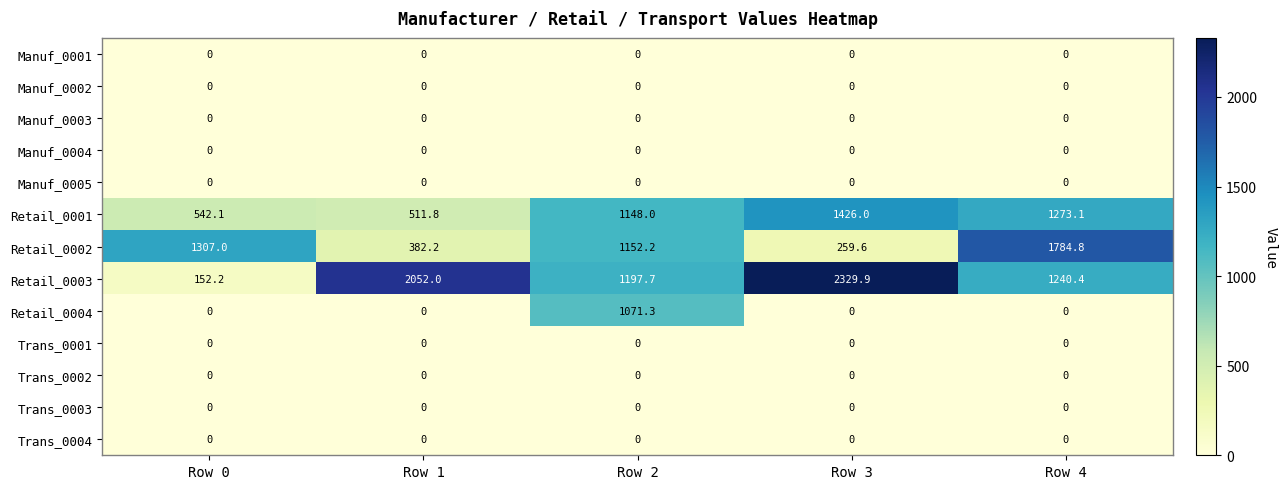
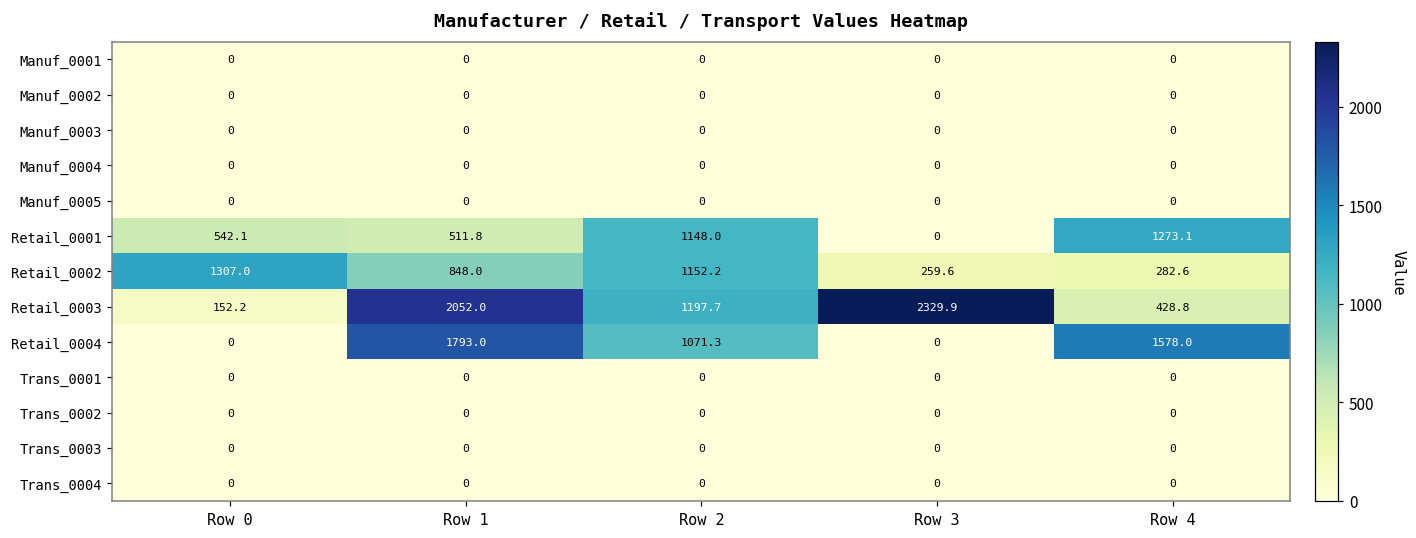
  {
    "Manuf_0001": {
      "Row 0": 0,
      "Row 1": 0,
      "Row 2": 0,
      "Row 3": 0,
      "Row 4": 0
    },
    "Manuf_0002": {
      "Row 0": 0,
      "Row 1": 0,
      "Row 2": 0,
      "Row 3": 0,
      "Row 4": 0
    },
    "Manuf_0003": {
      "Row 0": 0,
      "Row 1": 0,
      "Row 2": 0,
      "Row 3": 0,
      "Row 4": 0
    },
    "Manuf_0004": {
      "Row 0": 0,
      "Row 1": 0,
      "Row 2": 0,
      "Row 3": 0,
      "Row 4": 0
    },
    "Manuf_0005": {
      "Row 0": 0,
      "Row 1": 0,
      "Row 2": 0,
      "Row 3": 0,
      "Row 4": 0
    },
    "Retail_0001": {
      "Row 0": 542.1,
      "Row 1": 511.8,
      "Row 2": 1148.0,
-     "Row 3": 1426.0,
+     "Row 3": 0,
      "Row 4": 1273.1
    },
    "Retail_0002": {
      "Row 0": 1307.0,
-     "Row 1": 382.2,
+     "Row 1": 848.0,
      "Row 2": 1152.2,
      "Row 3": 259.6,
-     "Row 4": 1784.8
+     "Row 4": 282.6
    },
    "Retail_0003": {
      "Row 0": 152.2,
      "Row 1": 2052.0,
      "Row 2": 1197.7,
      "Row 3": 2329.9,
-     "Row 4": 1240.4
+     "Row 4": 428.8
    },
    "Retail_0004": {
      "Row 0": 0,
-     "Row 1": 0,
+     "Row 1": 1793.0,
      "Row 2": 1071.3,
      "Row 3": 0,
-     "Row 4": 0
+     "Row 4": 1578.0
    },
    "Trans_0001": {
      "Row 0": 0,
      "Row 1": 0,
      "Row 2": 0,
      "Row 3": 0,
      "Row 4": 0
    },
    "Trans_0002": {
      "Row 0": 0,
      "Row 1": 0,
      "Row 2": 0,
      "Row 3": 0,
      "Row 4": 0
    },
    "Trans_0003": {
      "Row 0": 0,
      "Row 1": 0,
      "Row 2": 0,
      "Row 3": 0,
      "Row 4": 0
    },
    "Trans_0004": {
      "Row 0": 0,
      "Row 1": 0,
      "Row 2": 0,
      "Row 3": 0,
      "Row 4": 0
    }
  }
